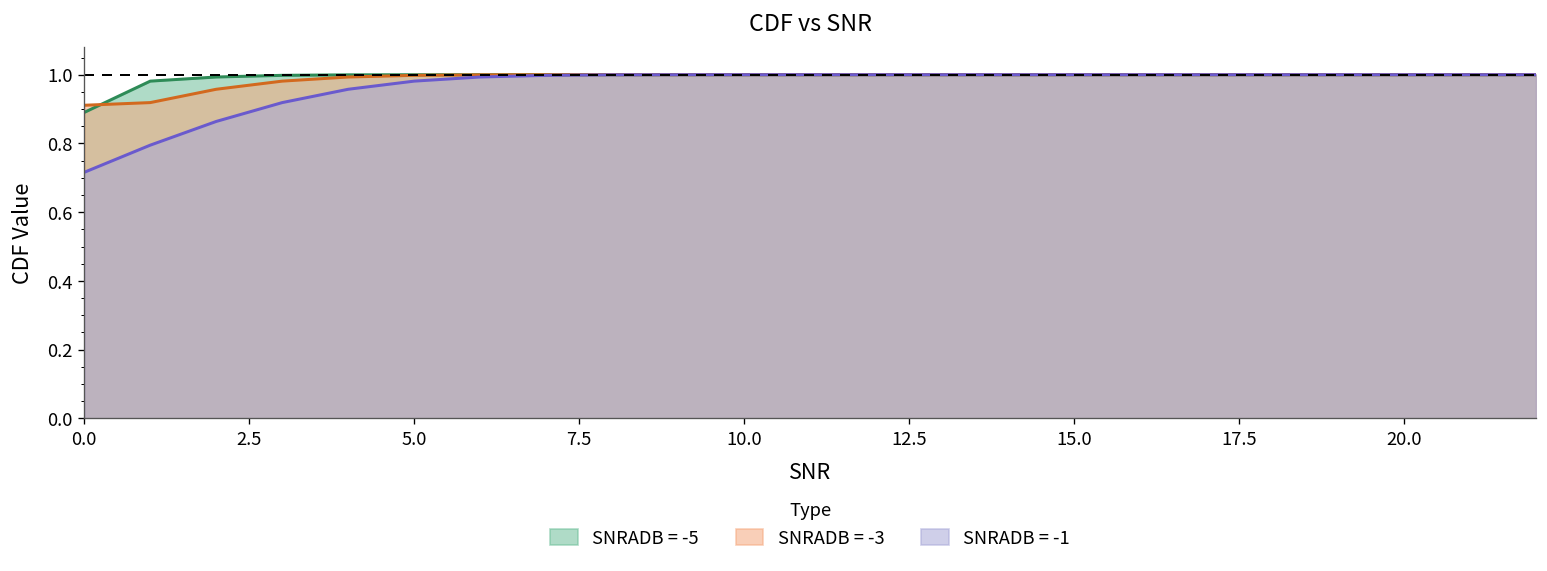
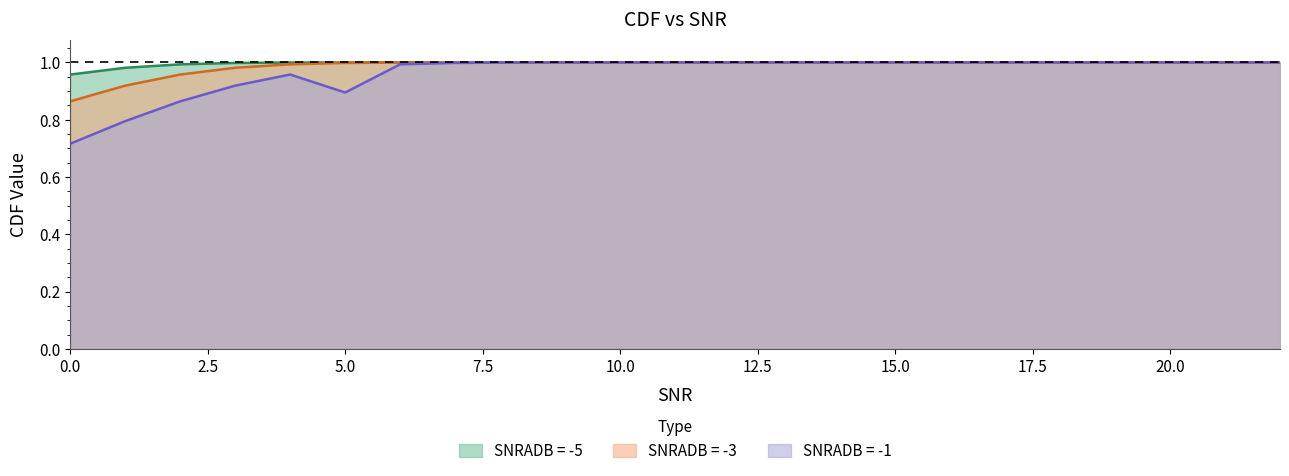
  {
    "SNRADB = -5": {
-     "0.0": 0.89
+     "0.0": 0.96
    },
    "SNRADB = -3": {
-     "0.0": 0.91
+     "0.0": 0.86
    },
    "SNRADB = -1": {
      "0.0": 0.72,
-     "5.0": 0.98
+     "5.0": 0.89
    }
  }
